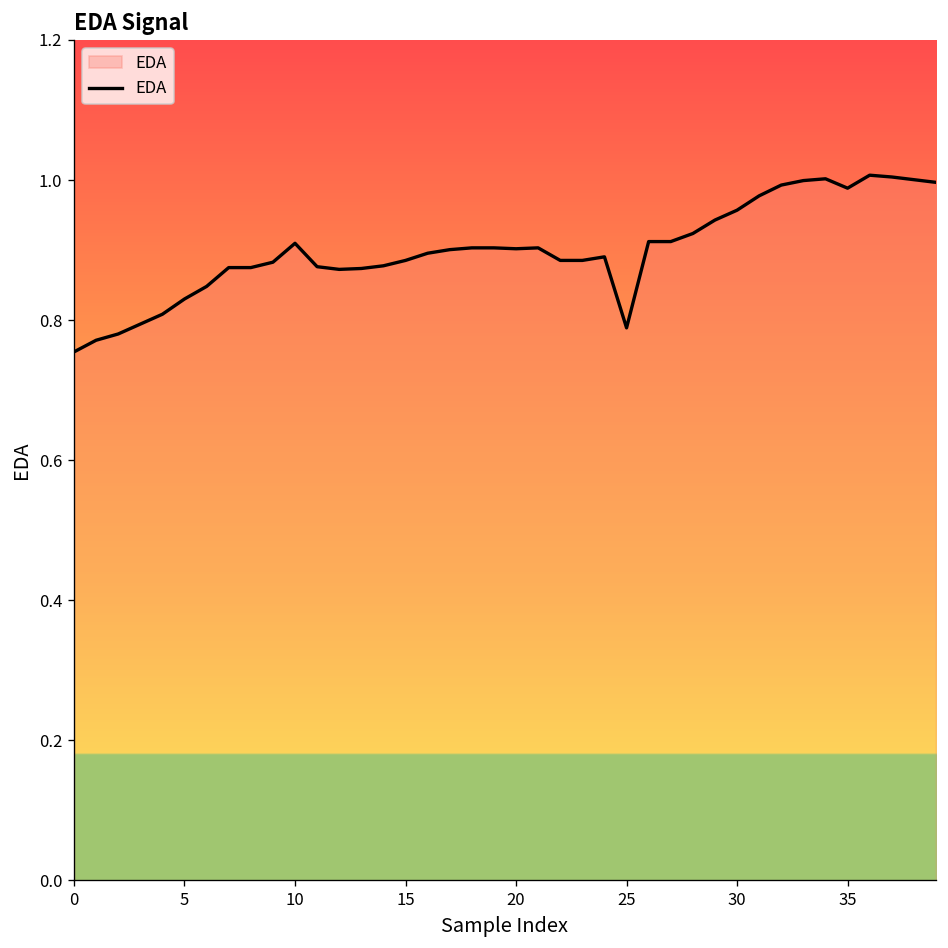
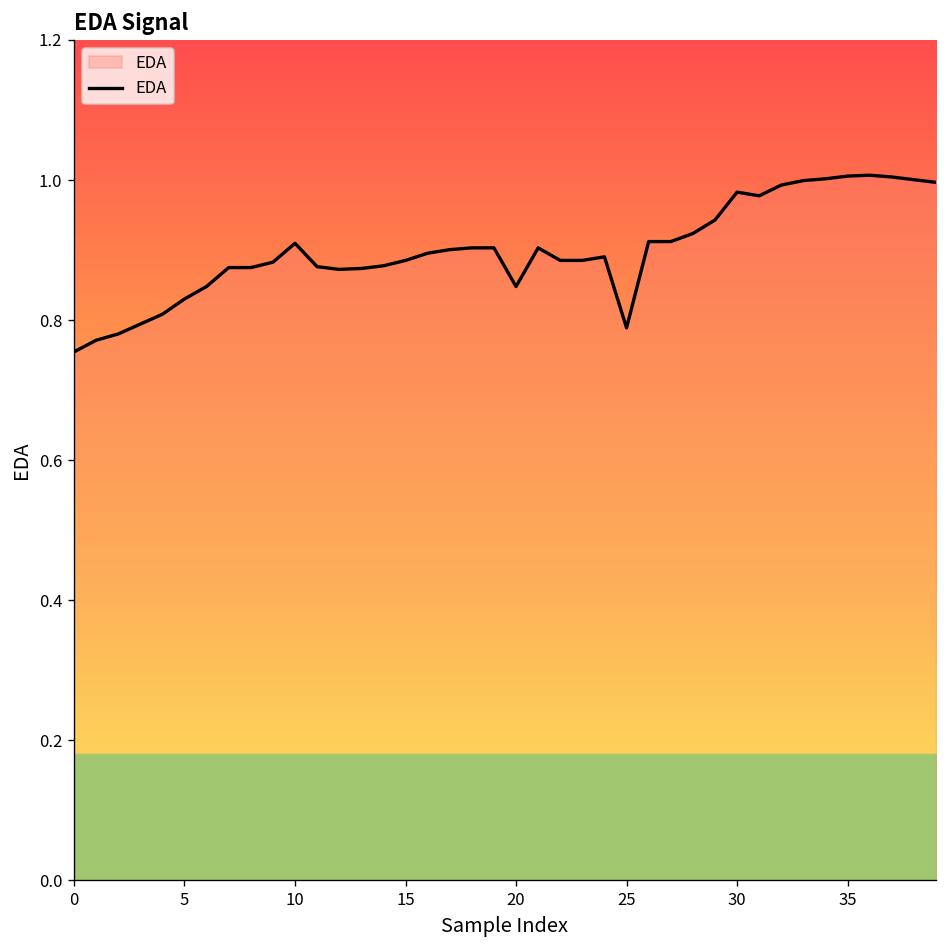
  {
    "0": 0.75,
    "5": 0.83,
    "10": 0.91,
    "15": 0.89,
-   "20": 0.90,
+   "20": 0.85,
    "25": 0.79,
-   "30": 0.96,
-   "35": 0.99
+   "30": 0.98,
+   "35": 1.01
  }
